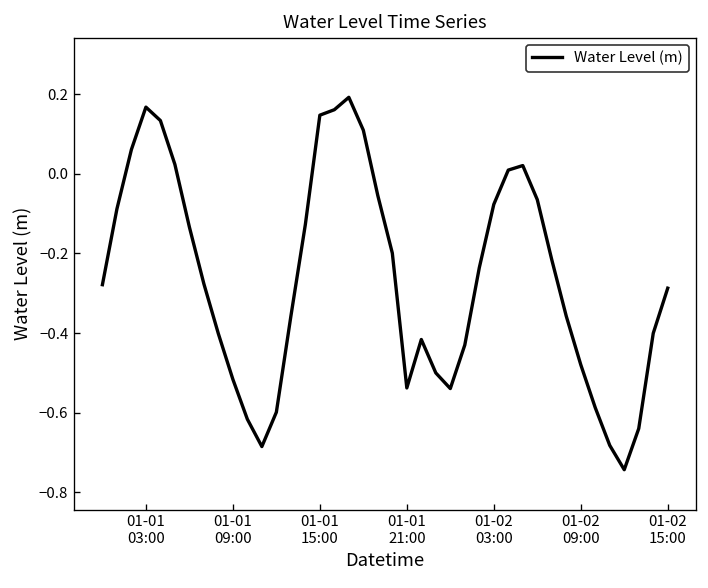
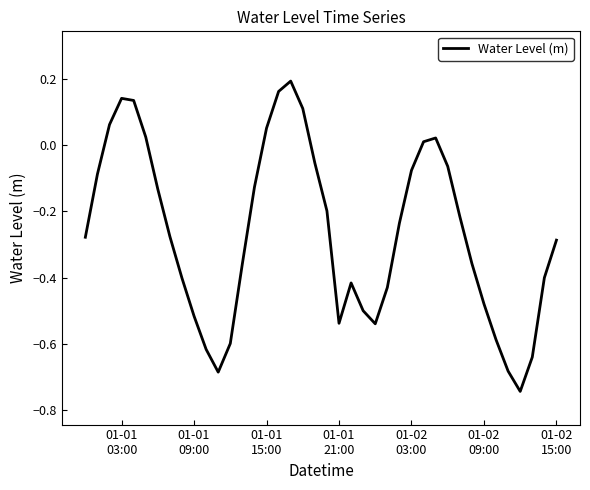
  {
-   "01-01 03:00": 0.17,
+   "01-01 03:00": 0.14,
    "01-01 09:00": -0.52,
-   "01-01 15:00": 0.15,
+   "01-01 15:00": 0.05,
    "01-01 21:00": -0.54,
    "01-02 03:00": -0.08,
    "01-02 09:00": -0.48,
    "01-02 15:00": -0.29
  }
